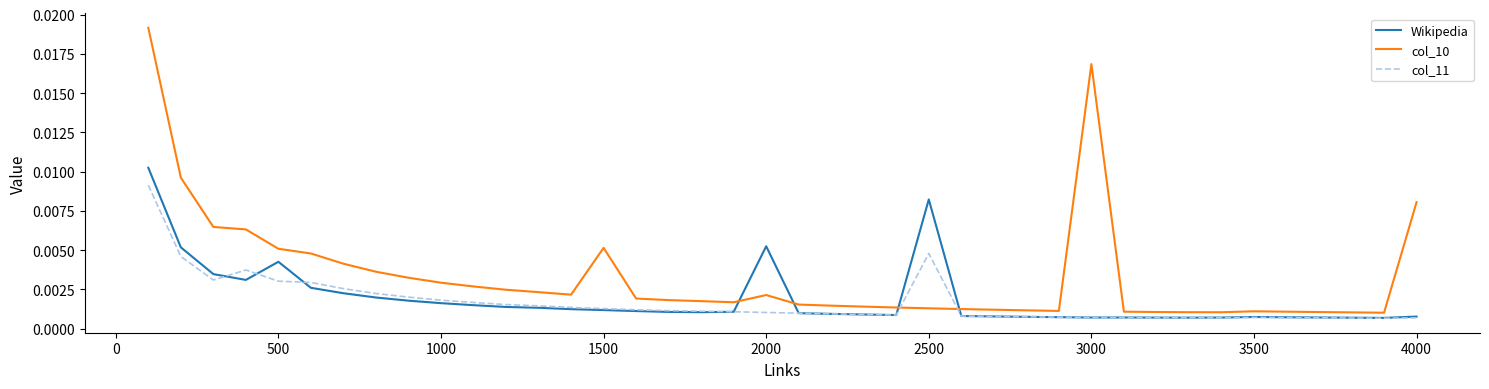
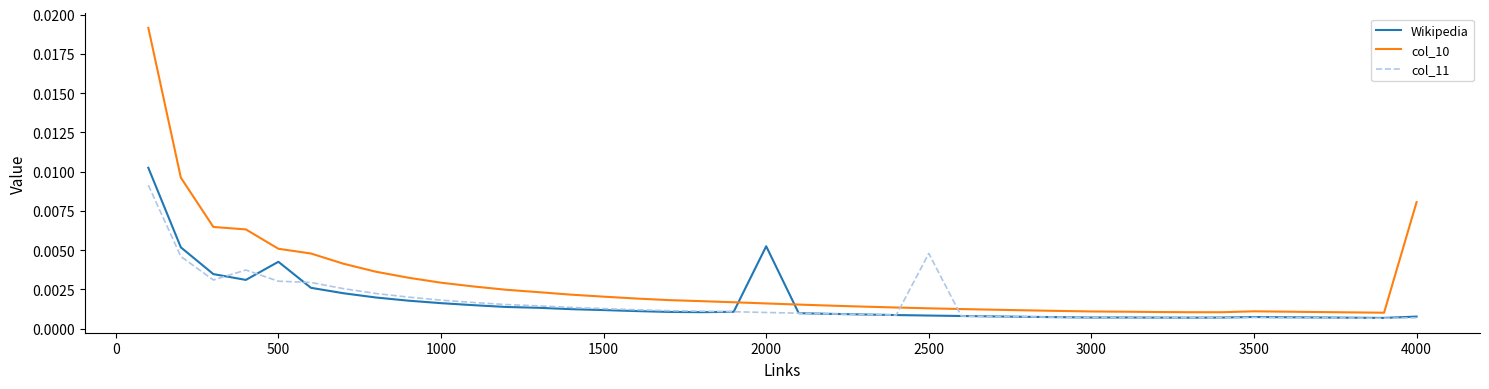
  {
    "Wikipedia": {
      "500": 0.0043,
      "1000": 0.0016,
      "2000": 0.0052,
-     "2500": 0.0082
+     "2500": 0.0008
    },
    "col_10": {
      "500": 0.0051,
      "1000": 0.0029,
-     "1500": 0.0051,
-     "2000": 0.0021,
+     "1500": 0.0020,
+     "2000": 0.0016,
      "2500": 0.0013,
-     "3000": 0.0168,
+     "3000": 0.0011,
      "3500": 0.0011,
      "4000": 0.0081
    },
    "col_11": {
      "500": 0.0030,
      "1000": 0.0018,
      "2000": 0.0010,
      "2500": 0.0048
    }
  }
